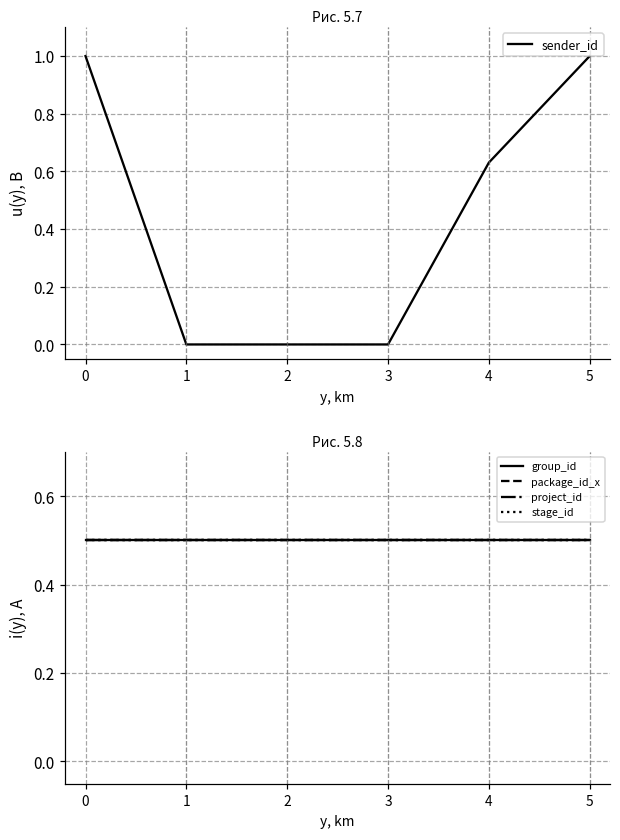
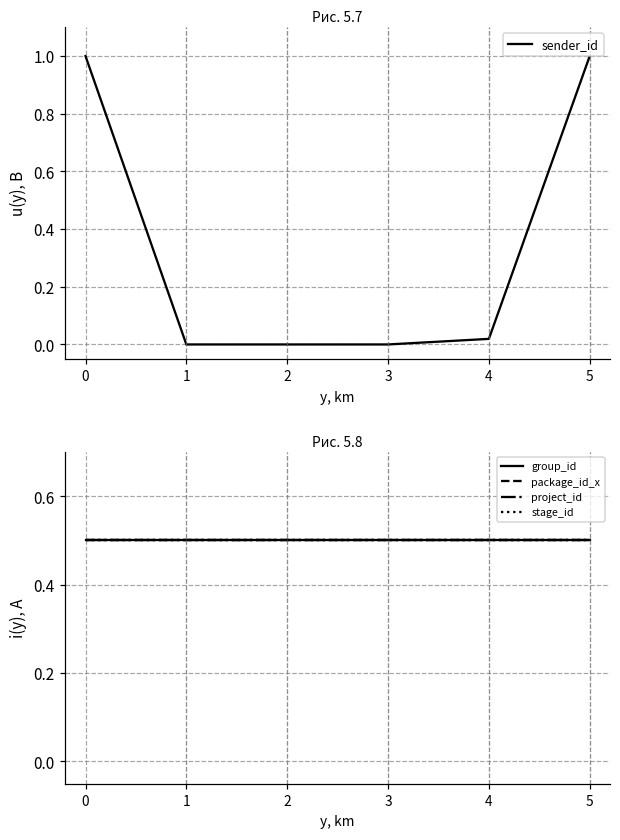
  {
    "Рис. 5.7": {
      "0": 1.00,
      "1": 0.00,
      "2": 0.00,
      "3": 0.00,
-     "4": 0.63,
+     "4": 0.02,
      "5": 1.00
    },
    "Рис. 5.8": {
      "0": 0.50,
      "1": 0.50,
      "2": 0.50,
      "3": 0.50,
      "4": 0.50,
      "5": 0.50
    }
  }
